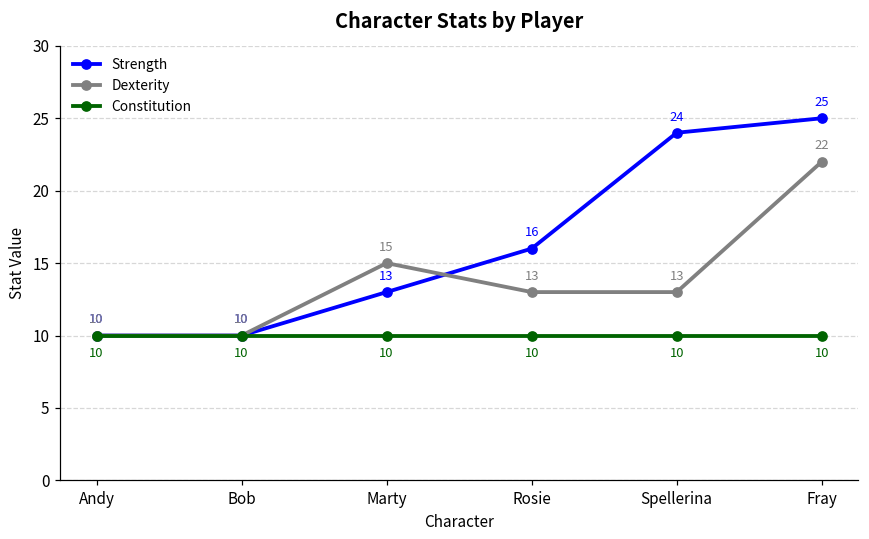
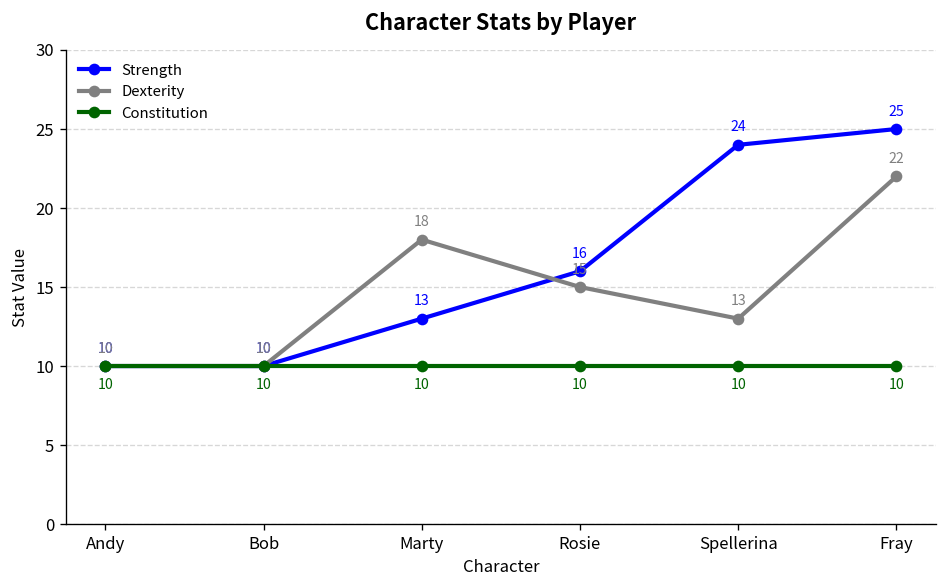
  {
    "Strength": {
      "Marty": 13,
      "Rosie": 16,
      "Spellerina": 24,
      "Fray": 25
    },
    "Dexterity": {
-     "Marty": 15,
-     "Rosie": 13,
+     "Marty": 18,
+     "Rosie": 15,
      "Spellerina": 13,
      "Fray": 22
    },
    "Constitution": {
      "Marty": 10,
      "Rosie": 10,
      "Spellerina": 10,
      "Fray": 10
    }
  }
